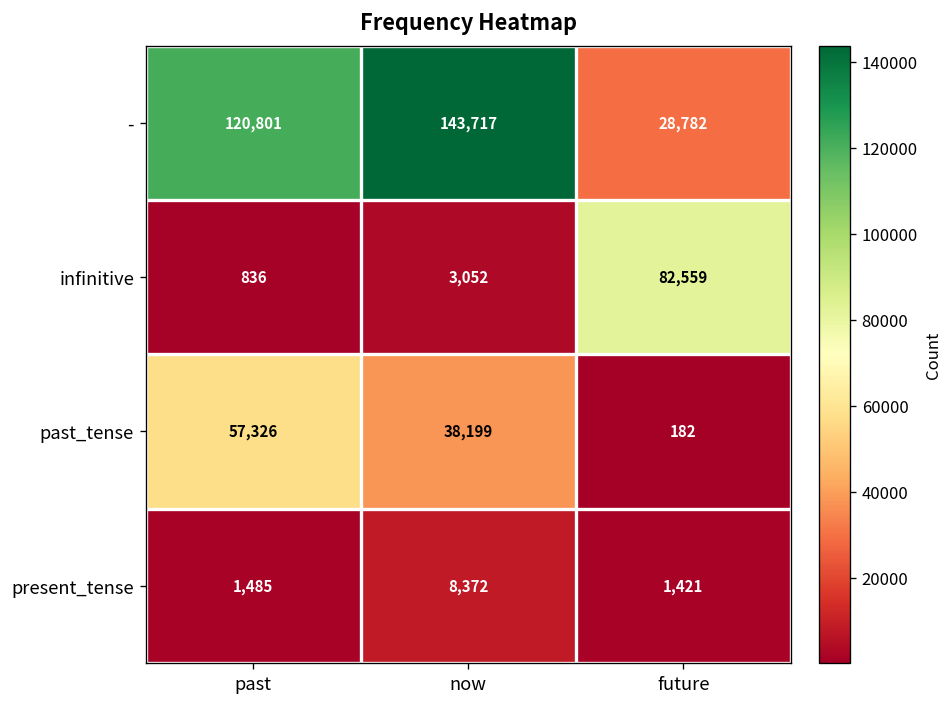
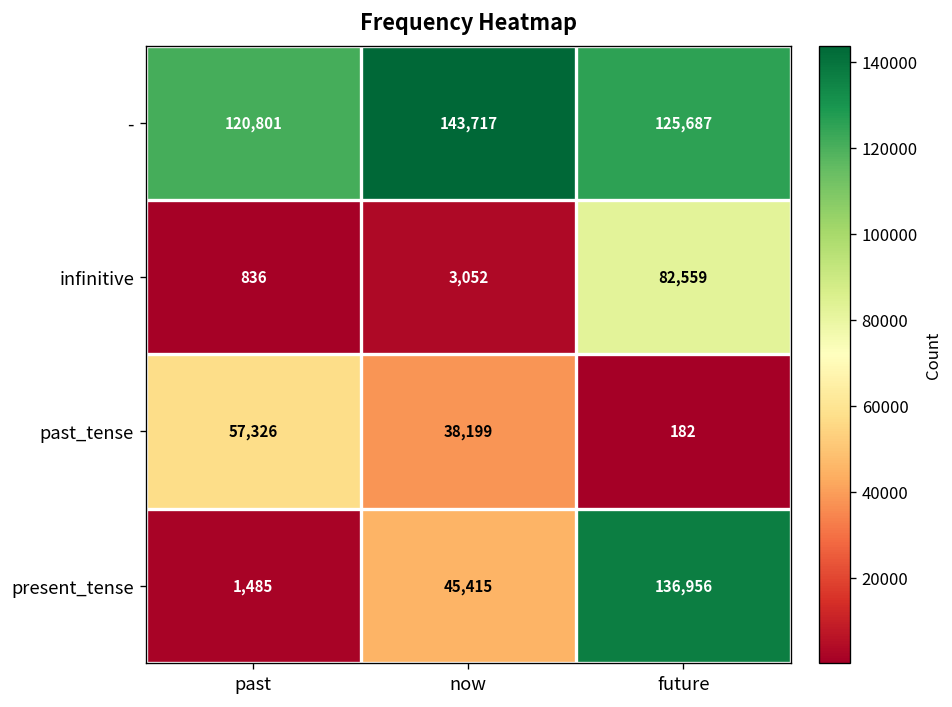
  {
    "-": {
      "past": "120,801",
      "now": "143,717",
-     "future": "28,782"
+     "future": "125,687"
    },
    "infinitive": {
      "past": "836",
      "now": "3,052",
      "future": "82,559"
    },
    "past_tense": {
      "past": "57,326",
      "now": "38,199",
      "future": "182"
    },
    "present_tense": {
      "past": "1,485",
-     "now": "8,372",
-     "future": "1,421"
+     "now": "45,415",
+     "future": "136,956"
    }
  }
